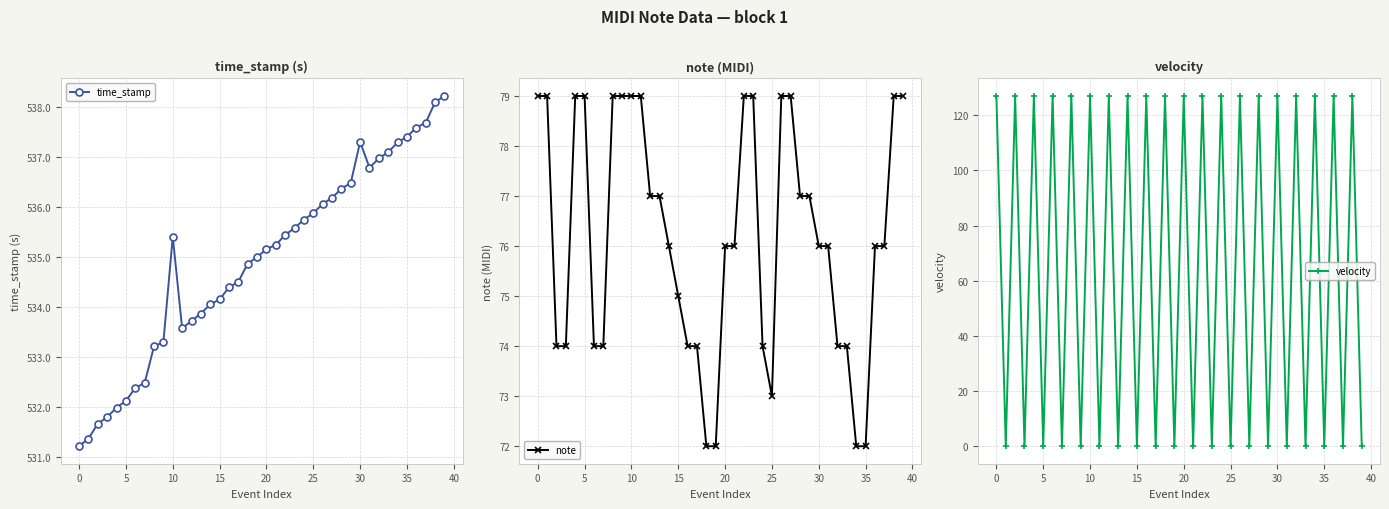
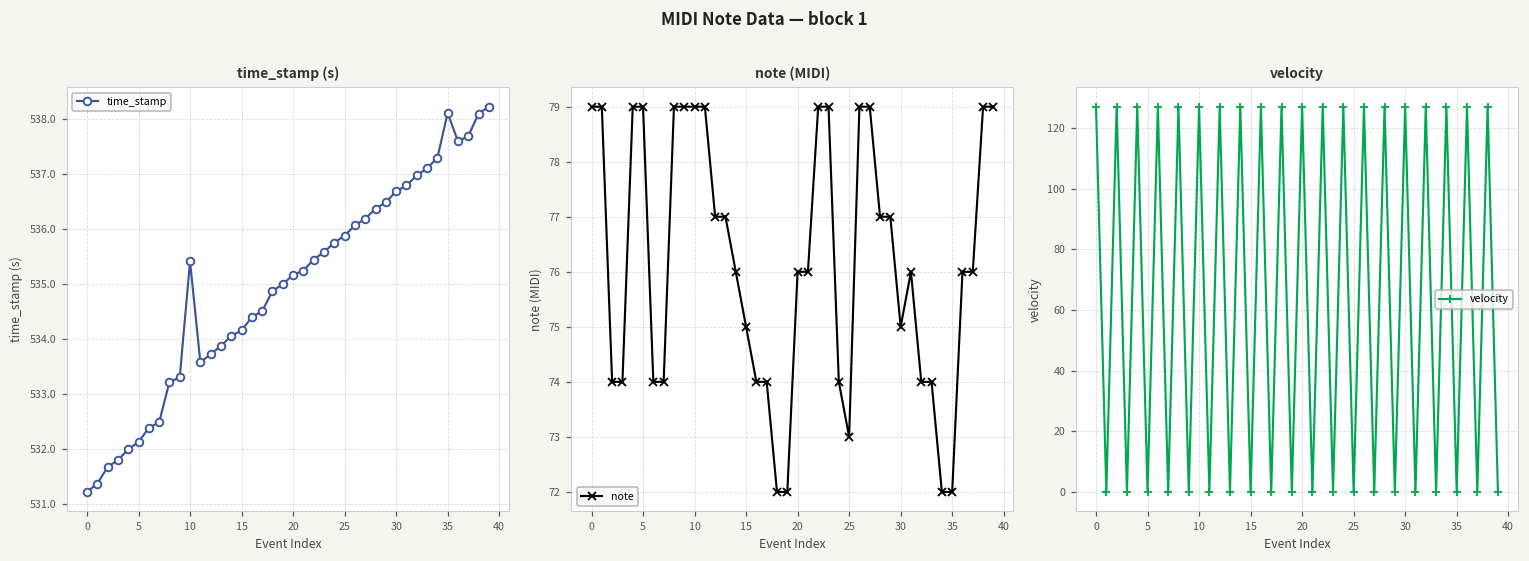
  {
    "time_stamp (s)": {
      "0": 531.2,
      "5": 532.1,
      "10": 535.4,
      "15": 534.2,
      "20": 535.2,
      "25": 535.9,
-     "30": 537.3,
-     "35": 537.4
+     "30": 536.7,
+     "35": 538.1
    },
    "note (MIDI)": {
      "0": 79,
      "5": 79,
      "10": 79,
      "15": 75,
      "20": 76,
      "25": 73,
-     "30": 76,
+     "30": 75,
      "35": 72
    },
    "velocity": {
      "0": 127,
      "5": 0,
      "10": 127,
      "15": 0,
      "20": 127,
      "25": 0,
      "30": 127,
      "35": 0
    }
  }
